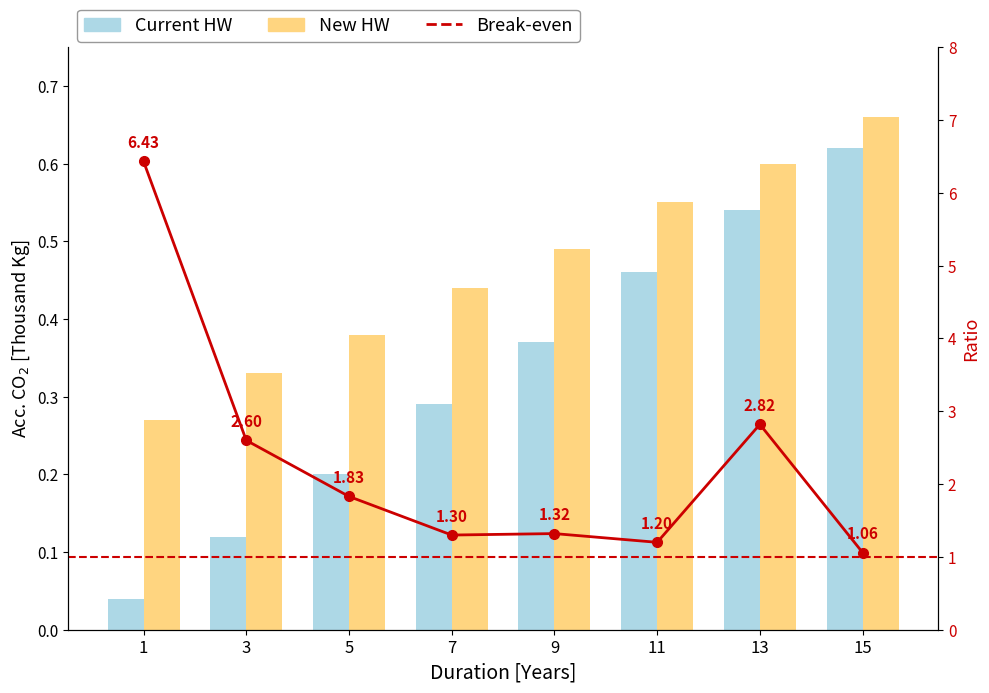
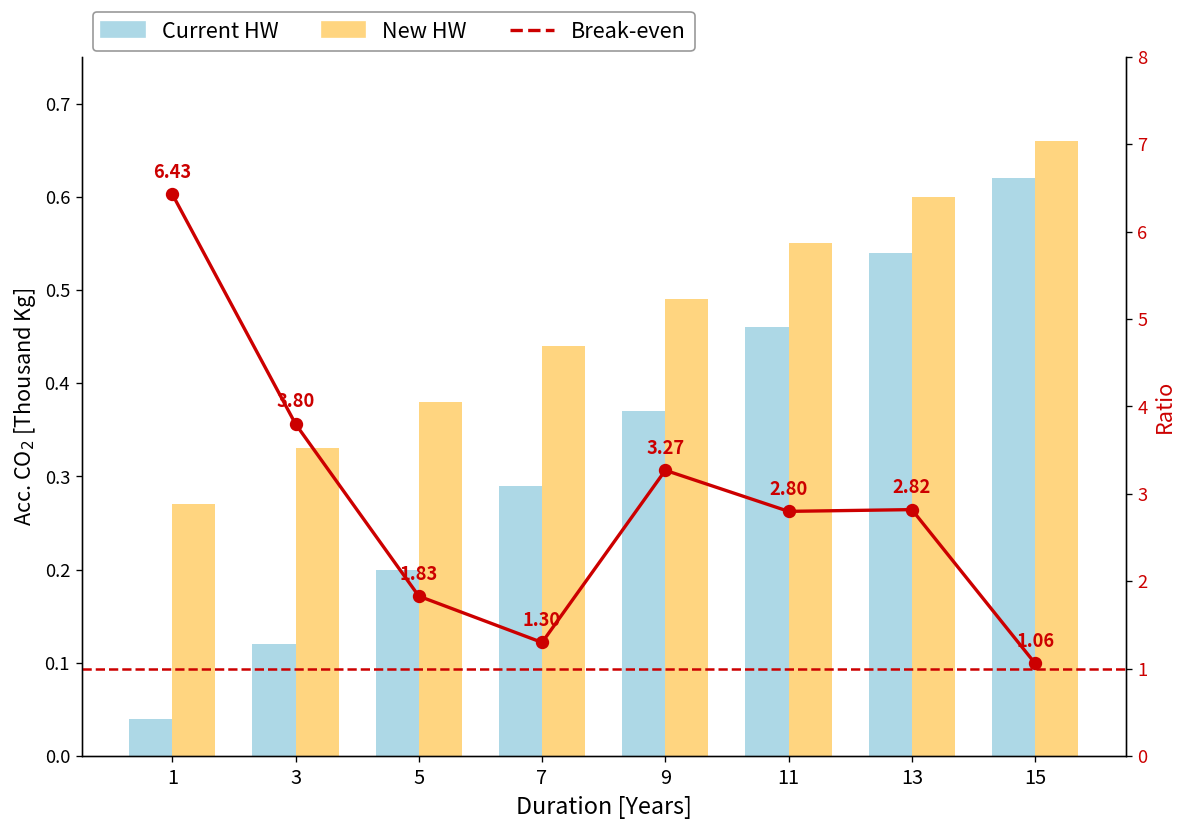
  {
    "Break-even": {
      "1": 6.43,
-     "3": 2.60,
+     "3": 3.80,
      "5": 1.83,
      "7": 1.30,
-     "9": 1.32,
-     "11": 1.20,
+     "9": 3.27,
+     "11": 2.80,
      "13": 2.82,
      "15": 1.06
    }
  }
